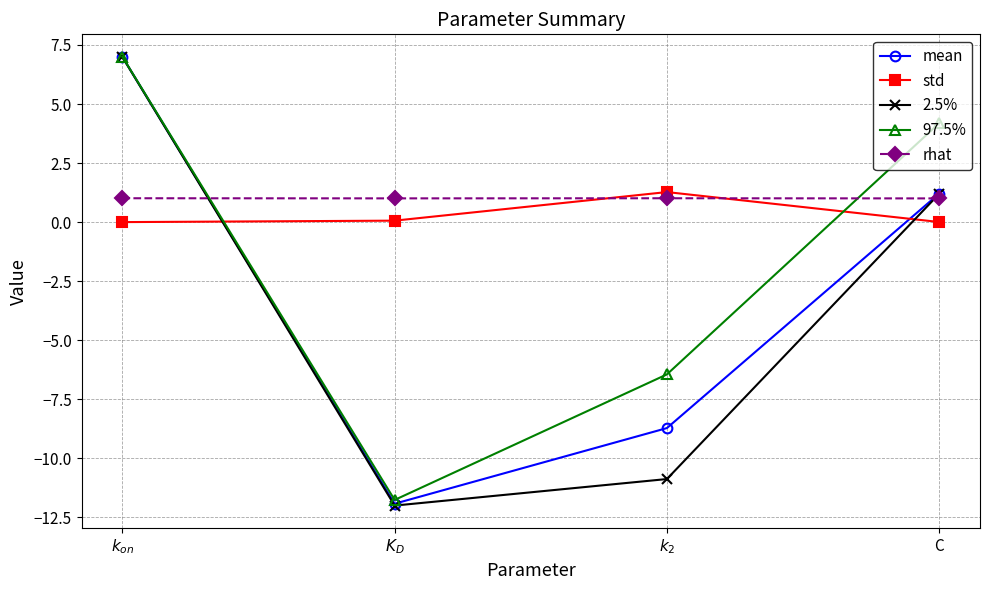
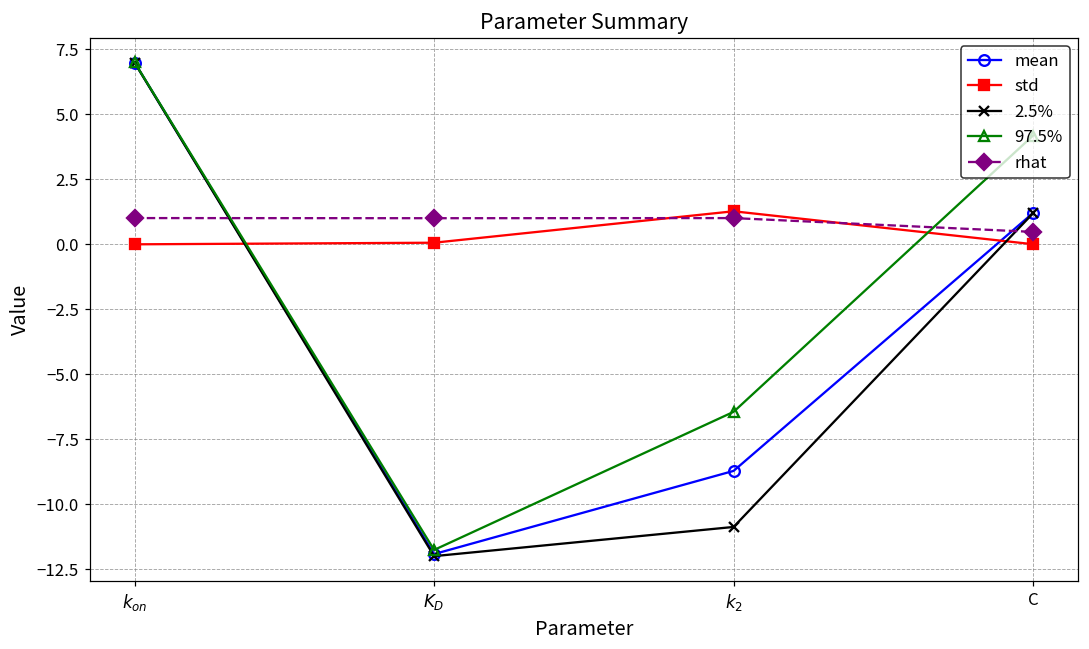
  {
    "std": {
      "C": 0.0
    },
    "rhat": {
-     "C": 1.0
+     "C": 0.5
    }
  }
